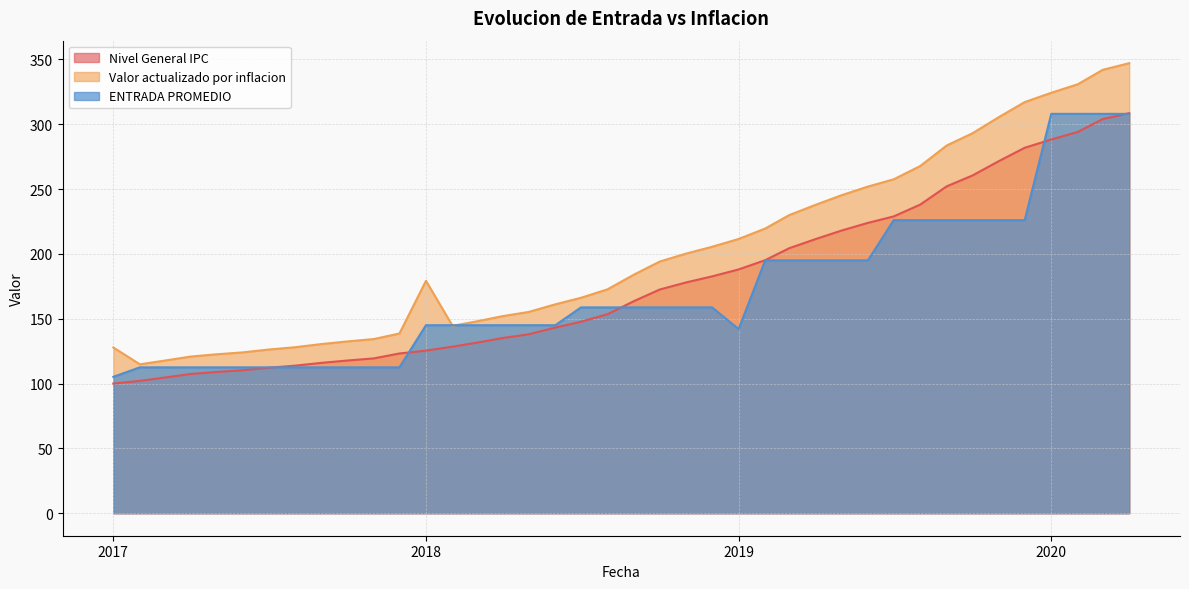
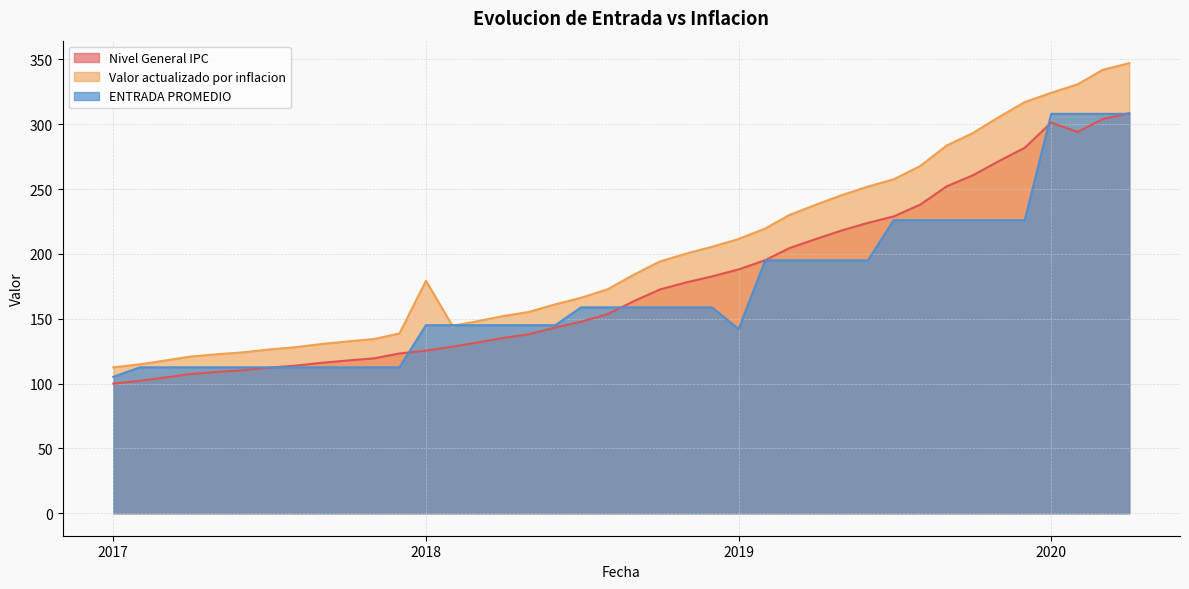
  {
    "Nivel General IPC": {
      "2017": 100,
      "2018": 125,
      "2019": 188,
-     "2020": 288
+     "2020": 301
    },
    "Valor actualizado por inflacion": {
-     "2017": 128,
+     "2017": 113,
      "2018": 179,
      "2019": 212,
      "2020": 324
    },
    "ENTRADA PROMEDIO": {
      "2017": 105,
      "2018": 145,
      "2019": 142,
      "2020": 308
    }
  }
